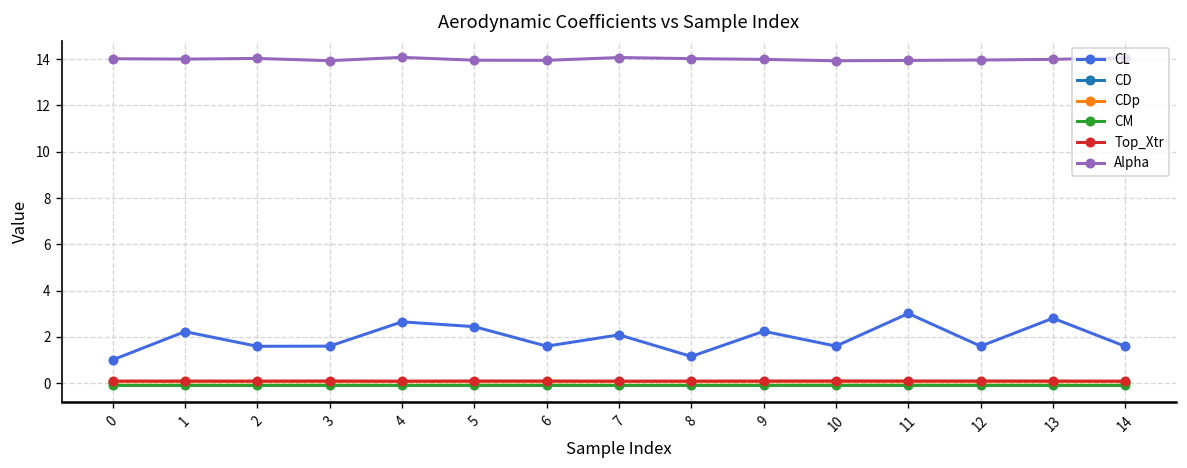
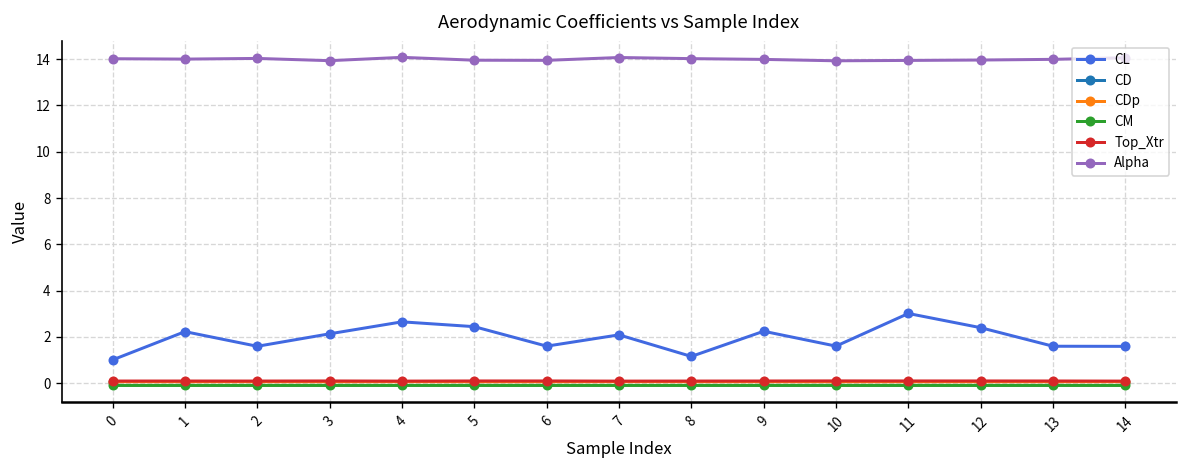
  {
    "CL": {
      "0": 1.0,
      "1": 2.2,
      "2": 1.6,
-     "3": 1.6,
+     "3": 2.1,
      "4": 2.7,
      "5": 2.4,
      "6": 1.6,
      "7": 2.1,
      "8": 1.2,
      "9": 2.2,
      "10": 1.6,
      "11": 3.0,
-     "12": 1.6,
-     "13": 2.8,
+     "12": 2.4,
+     "13": 1.6,
      "14": 1.6
    },
    "CM": {
      "0": -0.1,
      "1": -0.1,
      "2": -0.1,
      "3": -0.1,
      "4": -0.1,
      "5": -0.1,
      "6": -0.1,
      "7": -0.1,
      "8": -0.1,
      "9": -0.1,
      "10": -0.1,
      "11": -0.1,
      "12": -0.1,
      "13": -0.1,
      "14": -0.1
    },
    "Alpha": {
      "0": 14.0,
      "1": 14.0,
      "2": 14.0,
      "3": 13.9,
      "4": 14.1,
      "5": 14.0,
      "6": 14.0,
      "7": 14.1,
      "8": 14.0,
      "9": 14.0,
      "10": 13.9,
      "11": 13.9,
      "12": 14.0,
      "13": 14.0
    }
  }
